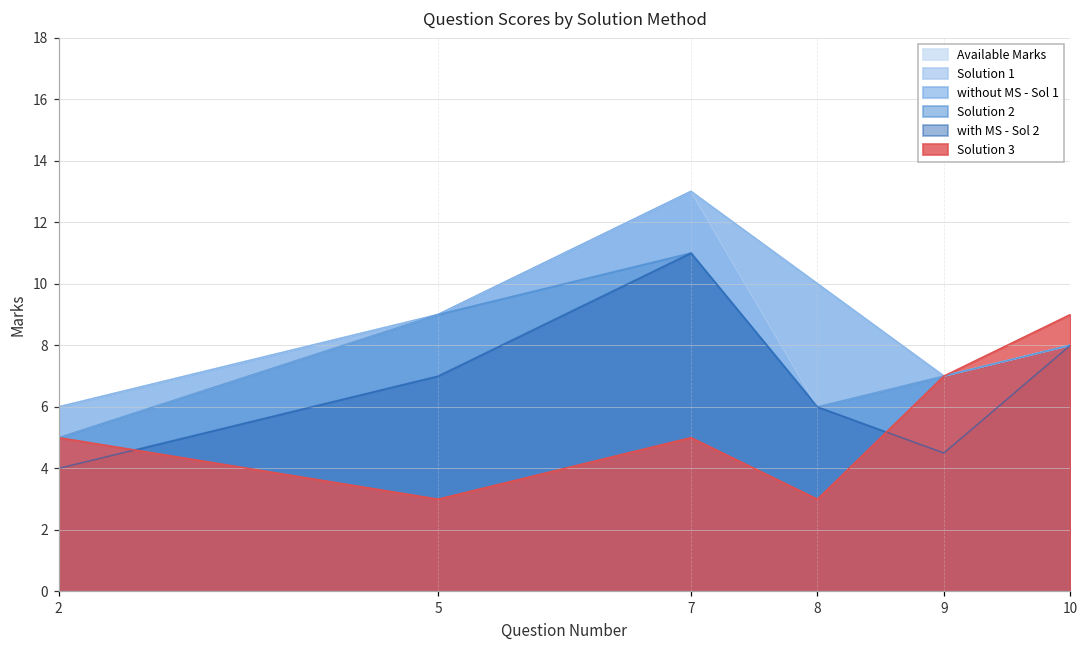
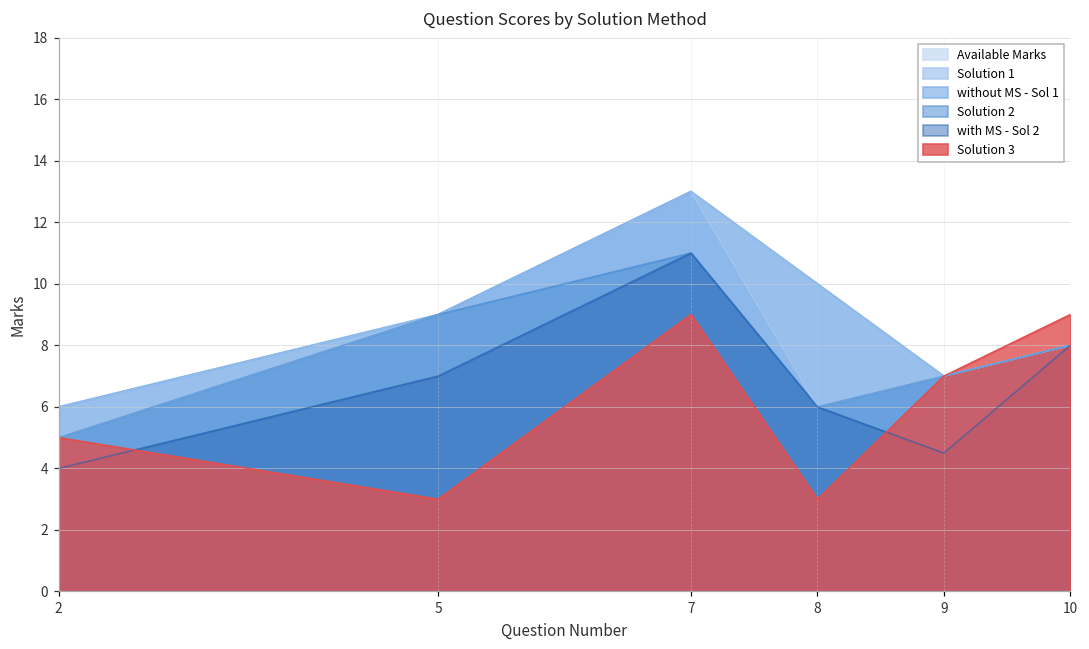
  {
    "Solution 3": {
      "5": 3,
-     "7": 5,
+     "7": 9,
      "8": 3,
      "10": 9
    }
  }
